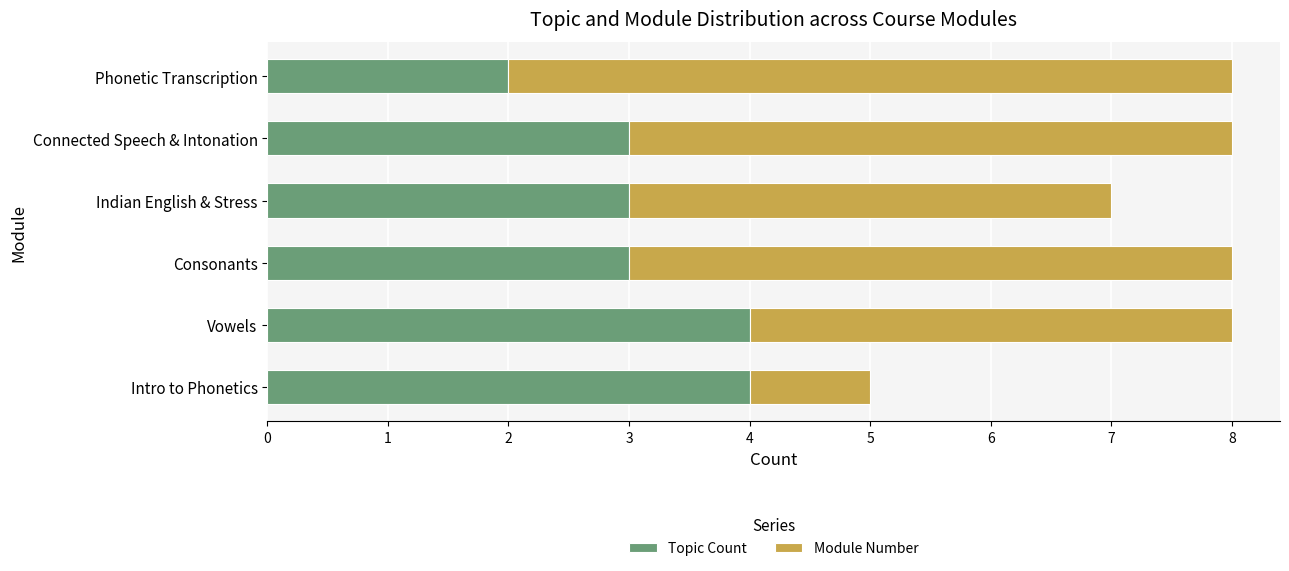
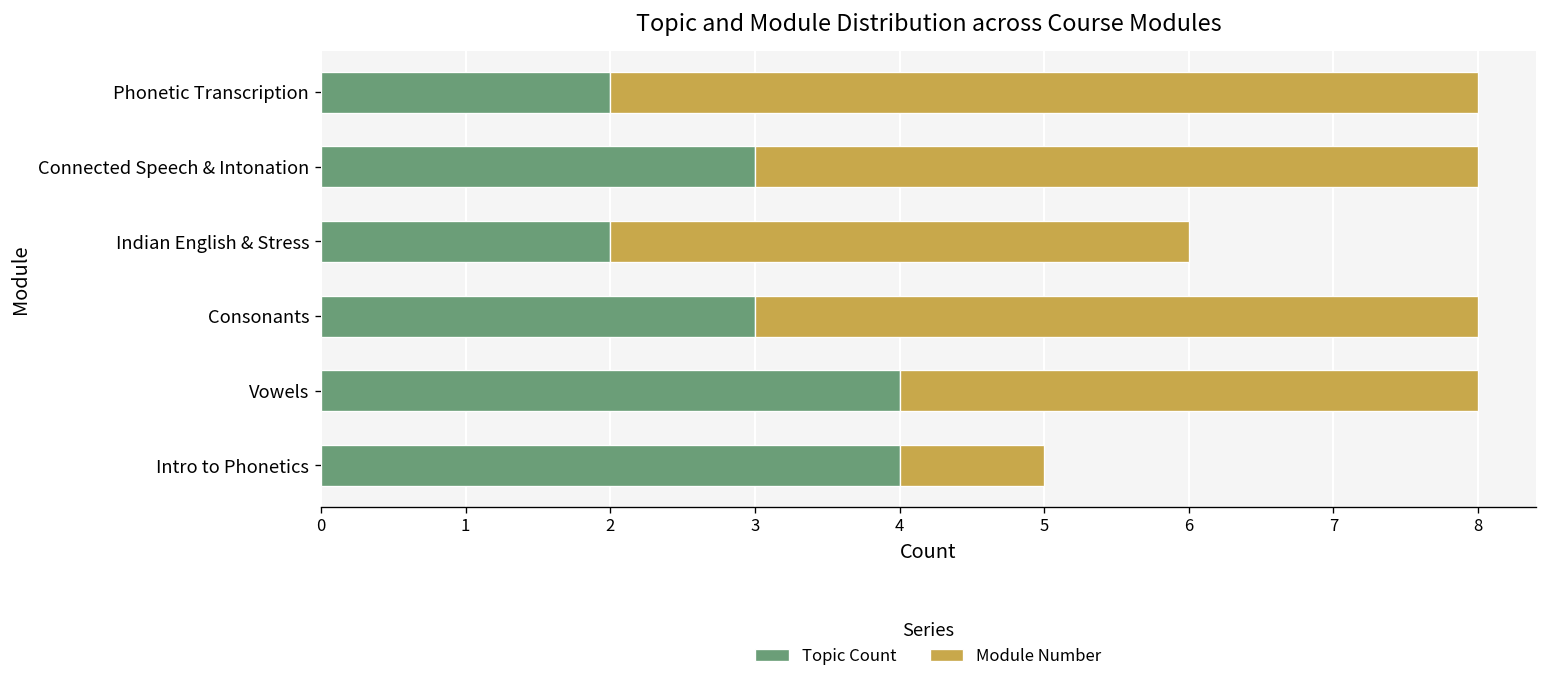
  {
    "Topic Count": {
      "Phonetic Transcription": 2,
      "Connected Speech & Intonation": 3,
-     "Indian English & Stress": 3,
+     "Indian English & Stress": 2,
      "Consonants": 3,
      "Vowels": 4,
      "Intro to Phonetics": 4
    },
    "Module Number": {
      "Phonetic Transcription": 6,
      "Connected Speech & Intonation": 5,
      "Indian English & Stress": 4,
      "Consonants": 5,
      "Vowels": 4,
      "Intro to Phonetics": 1
    }
  }
